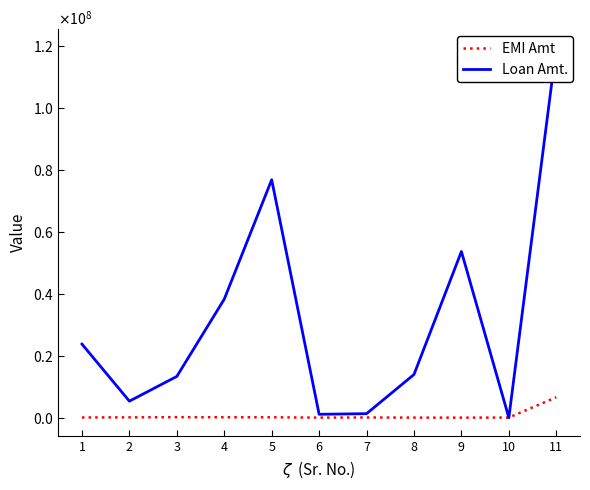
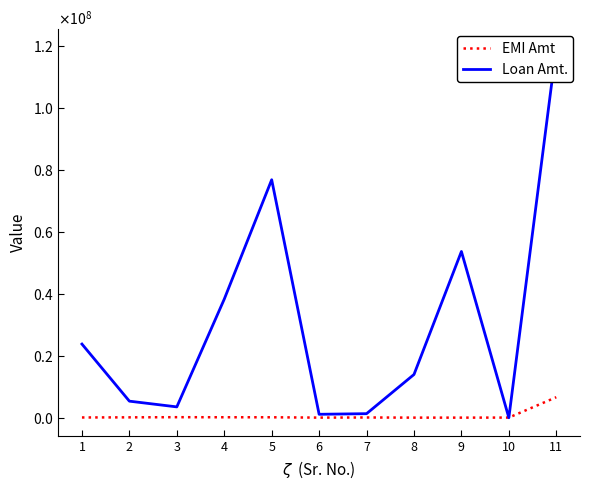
  {
    "EMI Amt": {
      "1": 0,
      "2": 0,
      "3": 0,
      "4": 0,
      "5": 0,
      "6": 0,
      "7": 0,
      "8": 0,
      "9": 0,
      "11": 7000000
    },
    "Loan Amt.": {
      "1": 24000000,
      "2": 5000000,
-     "3": 13000000,
+     "3": 4000000,
      "4": 38000000,
      "5": 77000000,
      "6": 1000000,
      "7": 1000000,
      "8": 14000000,
      "9": 54000000
    }
  }
